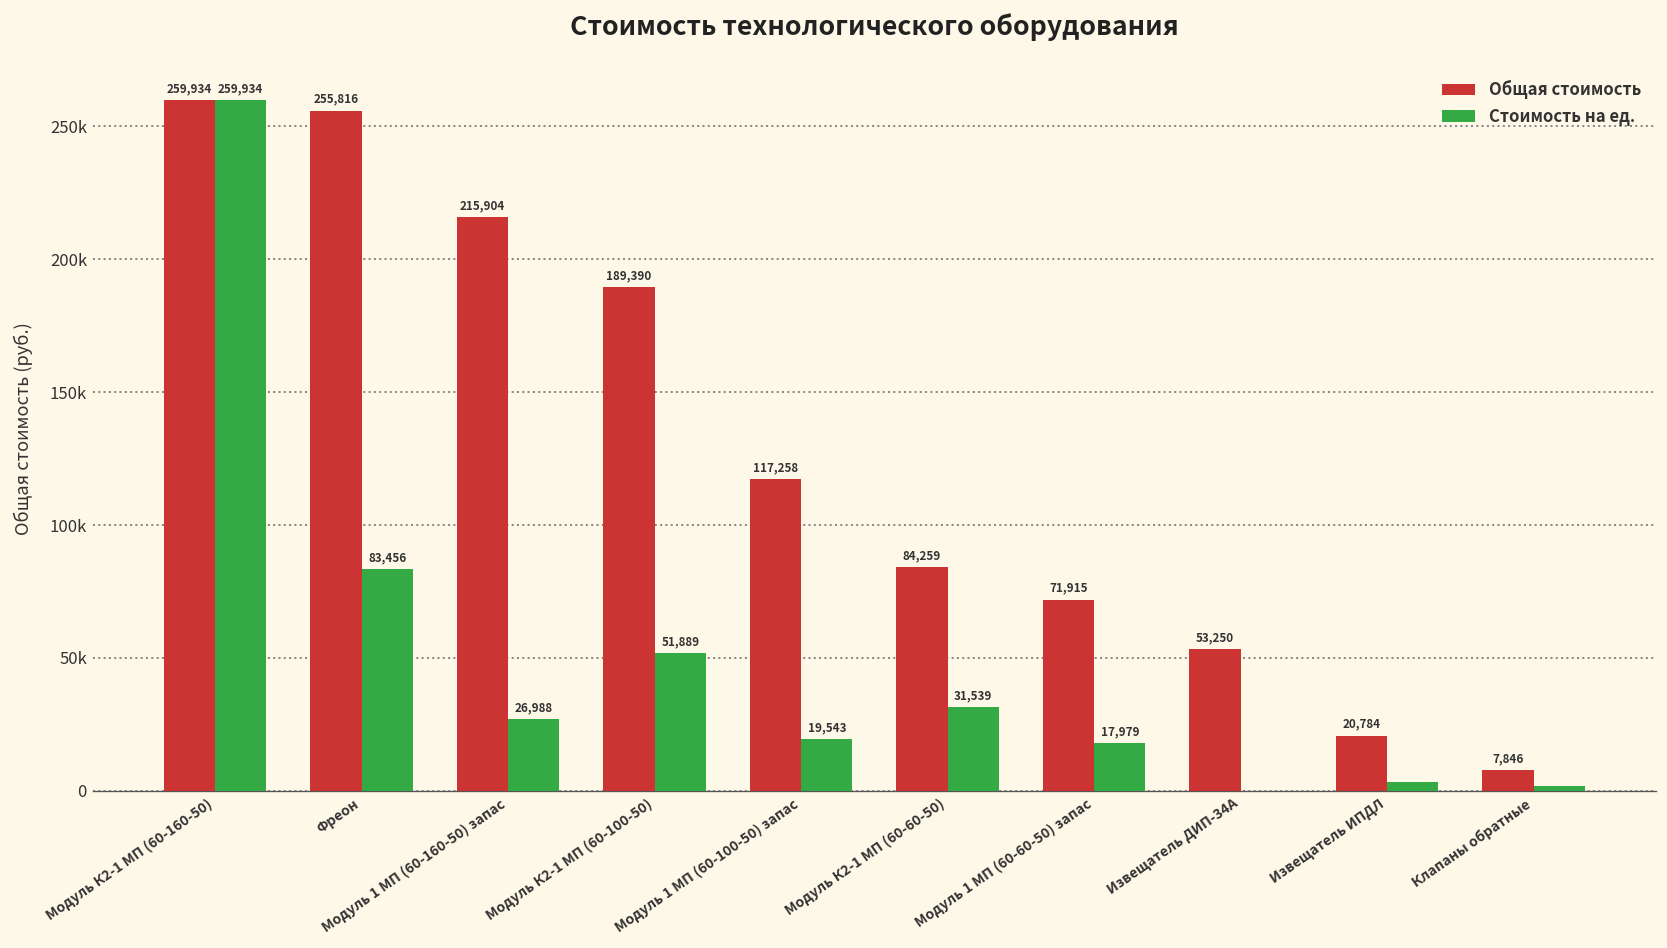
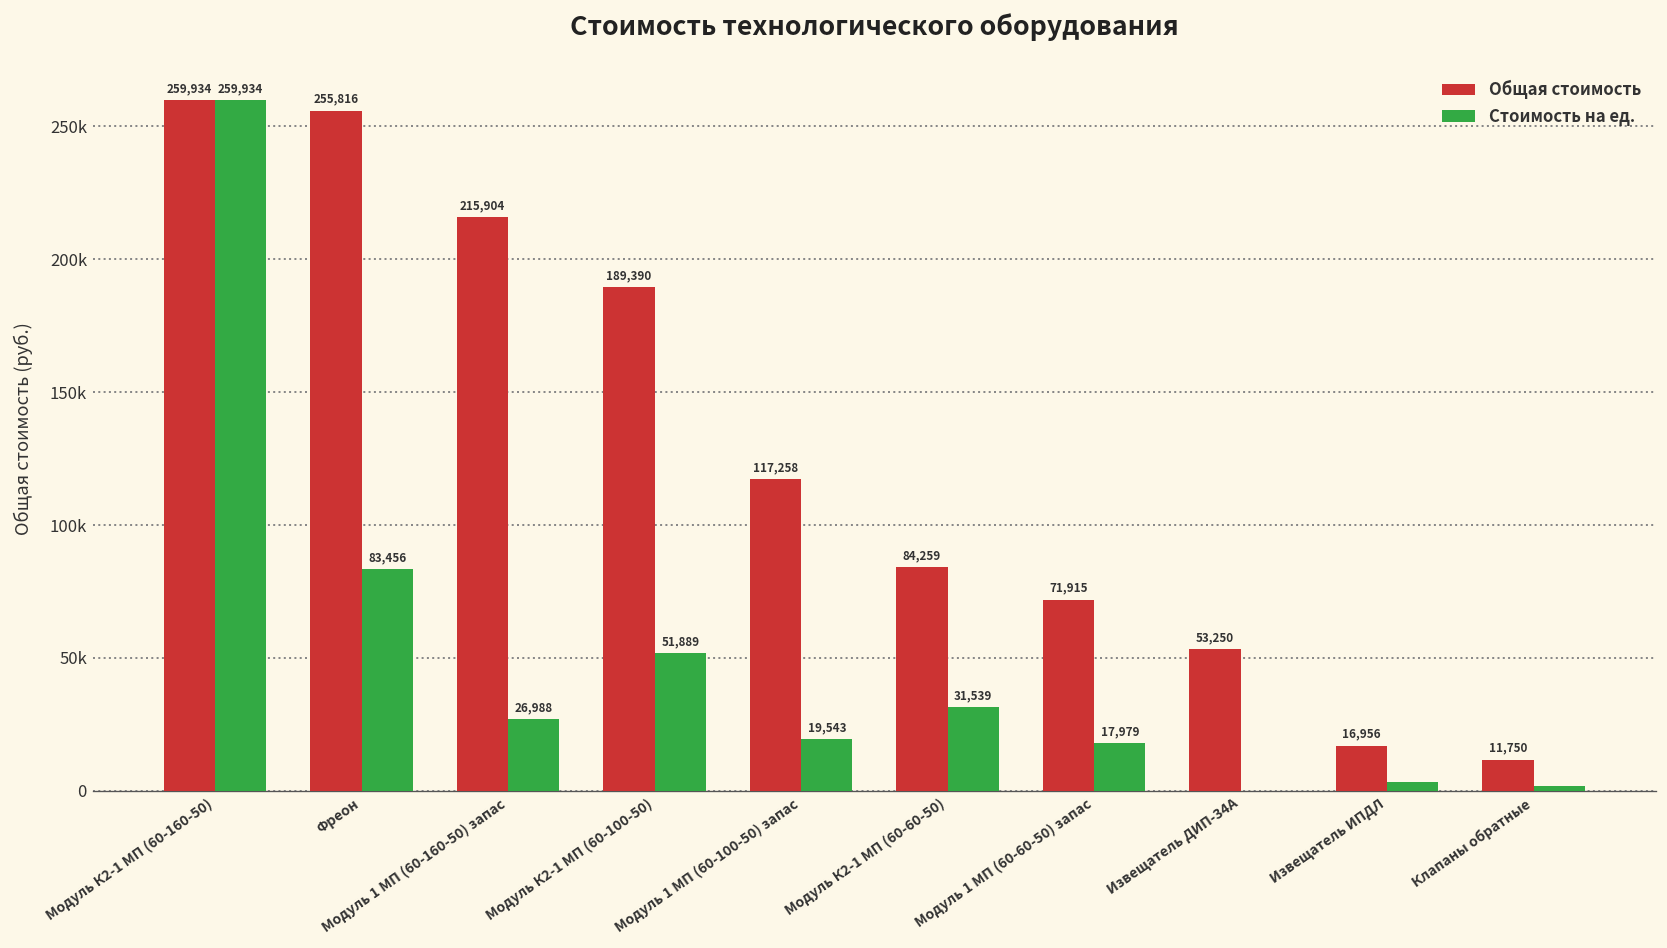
  {
    "Общая стоимость": {
      "Модуль К2-1 МП (60-160-50)": "259,934",
      "Фреон": "255,816",
      "Модуль 1 МП (60-160-50) запас": "215,904",
      "Модуль К2-1 МП (60-100-50)": "189,390",
      "Модуль 1 МП (60-100-50) запас": "117,258",
      "Модуль К2-1 МП (60-60-50)": "84,259",
      "Модуль 1 МП (60-60-50) запас": "71,915",
      "Извещатель ДИП-34А": "53,250",
-     "Извещатель ИПДЛ": "20,784",
-     "Клапаны обратные": "7,846"
+     "Извещатель ИПДЛ": "16,956",
+     "Клапаны обратные": "11,750"
    },
    "Стоимость на ед.": {
      "Модуль К2-1 МП (60-160-50)": "259,934",
      "Фреон": "83,456",
      "Модуль 1 МП (60-160-50) запас": "26,988",
      "Модуль К2-1 МП (60-100-50)": "51,889",
      "Модуль 1 МП (60-100-50) запас": "19,543",
      "Модуль К2-1 МП (60-60-50)": "31,539",
      "Модуль 1 МП (60-60-50) запас": "17,979"
    }
  }
